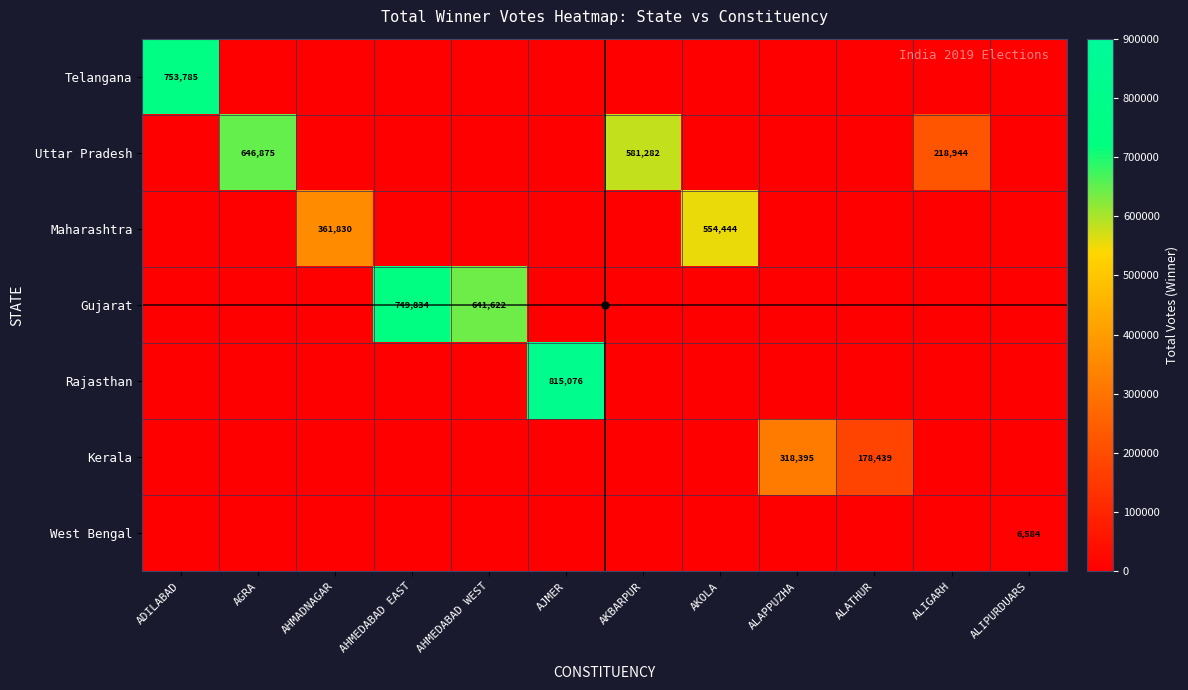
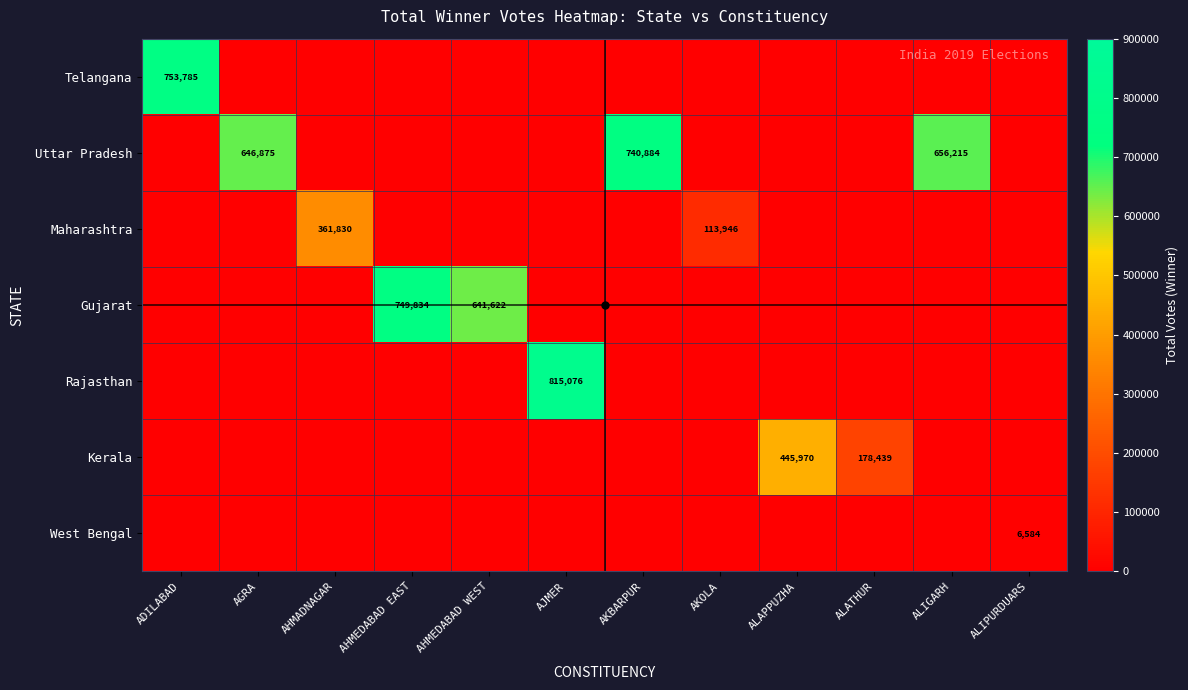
  {
    "Telangana": {
      "ADILABAD": "753,785",
      "ALIGARH": "2019"
    },
    "Uttar Pradesh": {
      "AGRA": "646,875",
-     "AKBARPUR": "581,282",
-     "ALIGARH": "218,944"
+     "AKBARPUR": "740,884",
+     "ALIGARH": "656,215"
    },
    "Maharashtra": {
      "AHMADNAGAR": "361,830",
-     "AKOLA": "554,444"
+     "AKOLA": "113,946"
    },
    "Gujarat": {
      "AHMEDABAD EAST": "749,834",
      "AHMEDABAD WEST": "641,622"
    },
    "Rajasthan": {
      "AJMER": "815,076"
    },
    "Kerala": {
-     "ALAPPUZHA": "318,395",
+     "ALAPPUZHA": "445,970",
      "ALATHUR": "178,439"
    },
    "West Bengal": {
      "ALIPURDUARS": "6,584"
    }
  }
